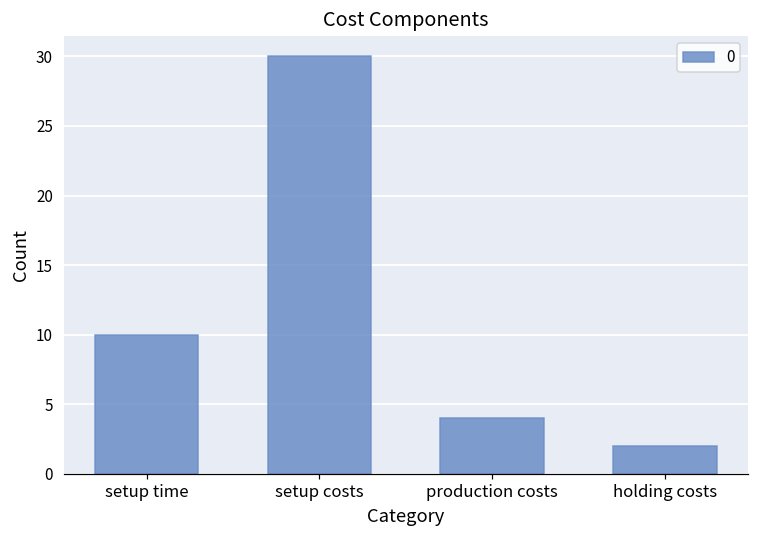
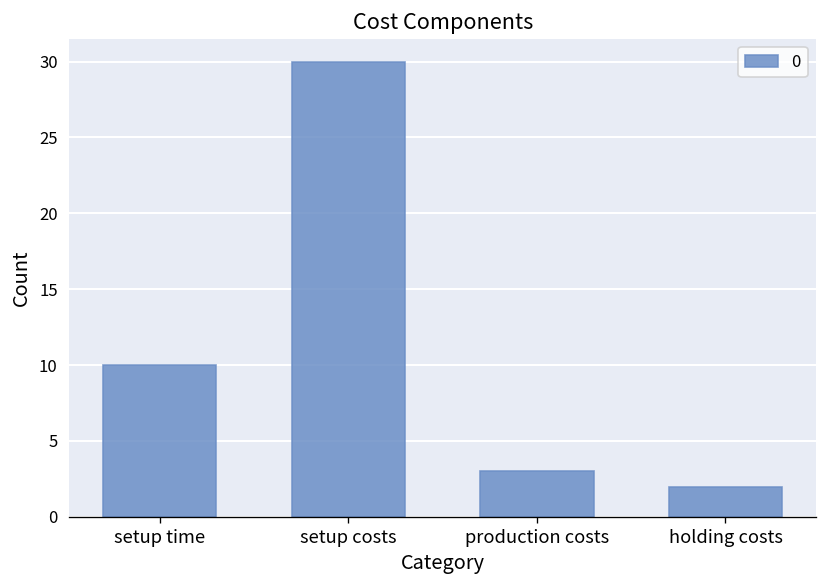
  {
    "setup time": 10,
    "setup costs": 30,
-   "production costs": 4,
+   "production costs": 3,
    "holding costs": 2
  }
